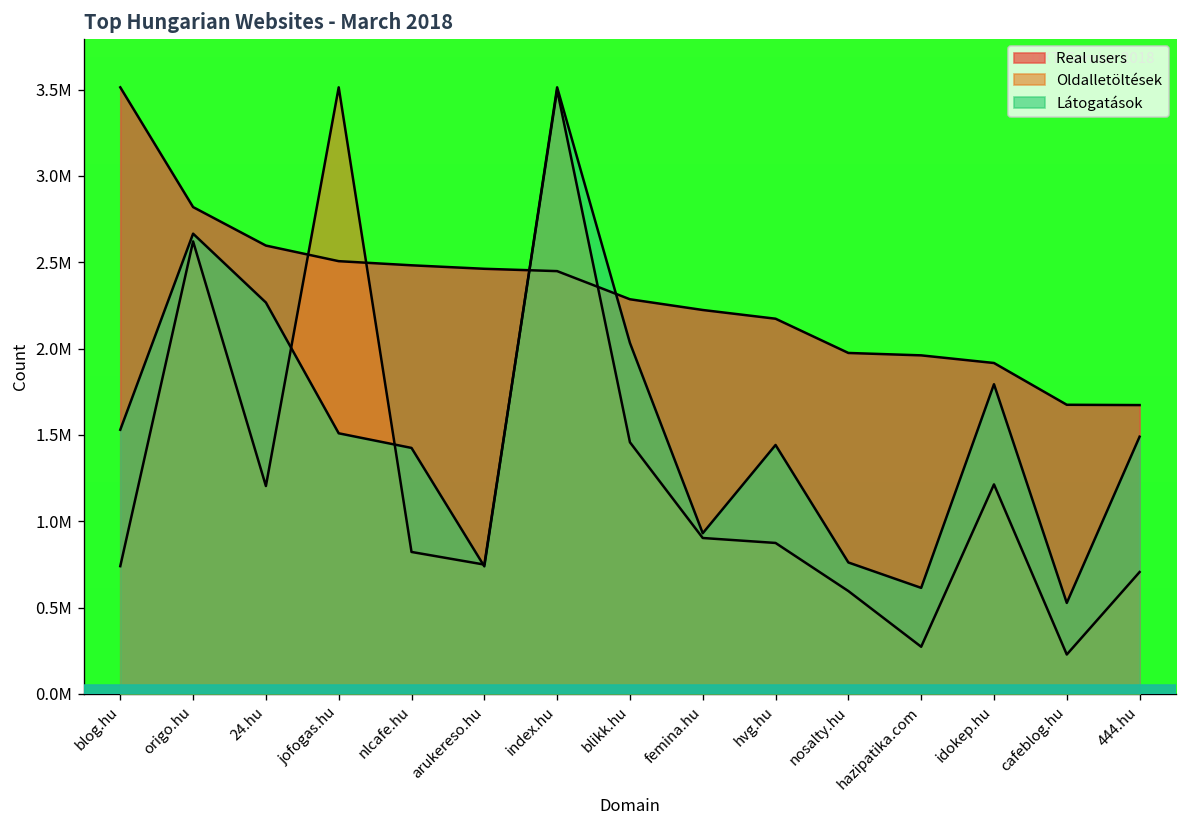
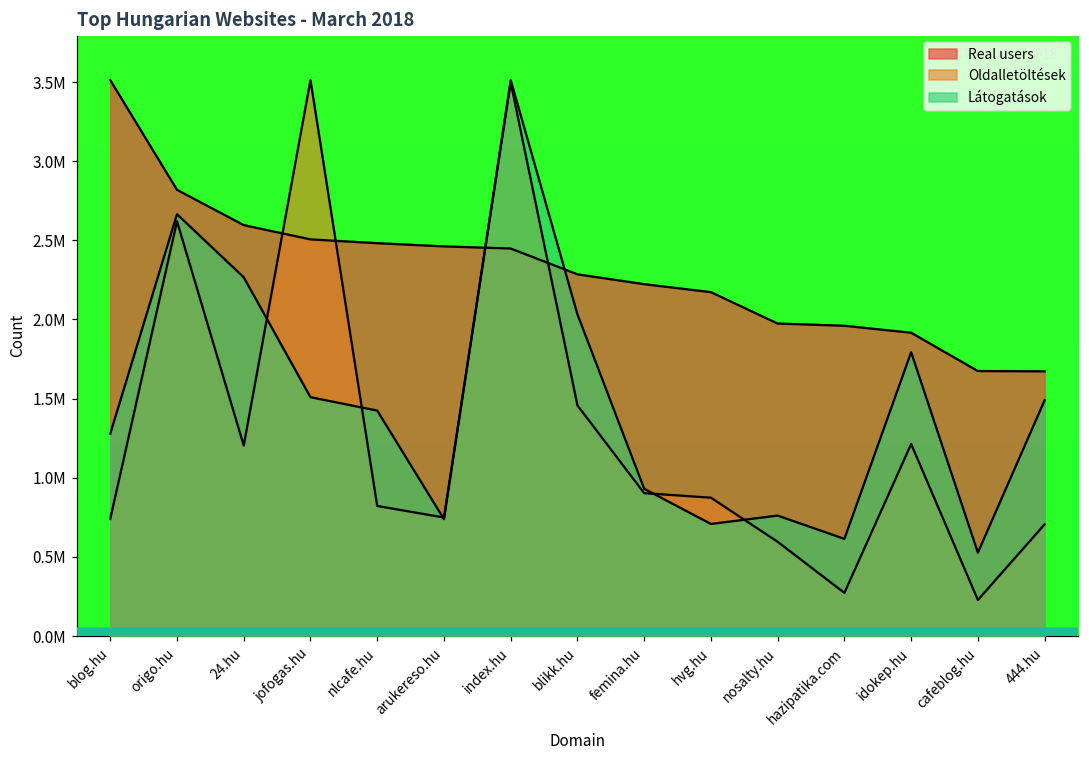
  {
    "Látogatások": {
-     "blog.hu": 1530000,
+     "blog.hu": 1280000,
      "origo.hu": 2670000,
      "24.hu": 2270000,
      "jofogas.hu": 1510000,
      "nlcafe.hu": 1420000,
      "blikk.hu": 2030000,
      "femina.hu": 930000,
-     "hvg.hu": 1440000,
+     "hvg.hu": 710000,
      "nosalty.hu": 760000,
      "hazipatika.com": 610000,
      "idokep.hu": 1790000,
      "cafeblog.hu": 530000,
      "444.hu": 1490000
    }
  }
